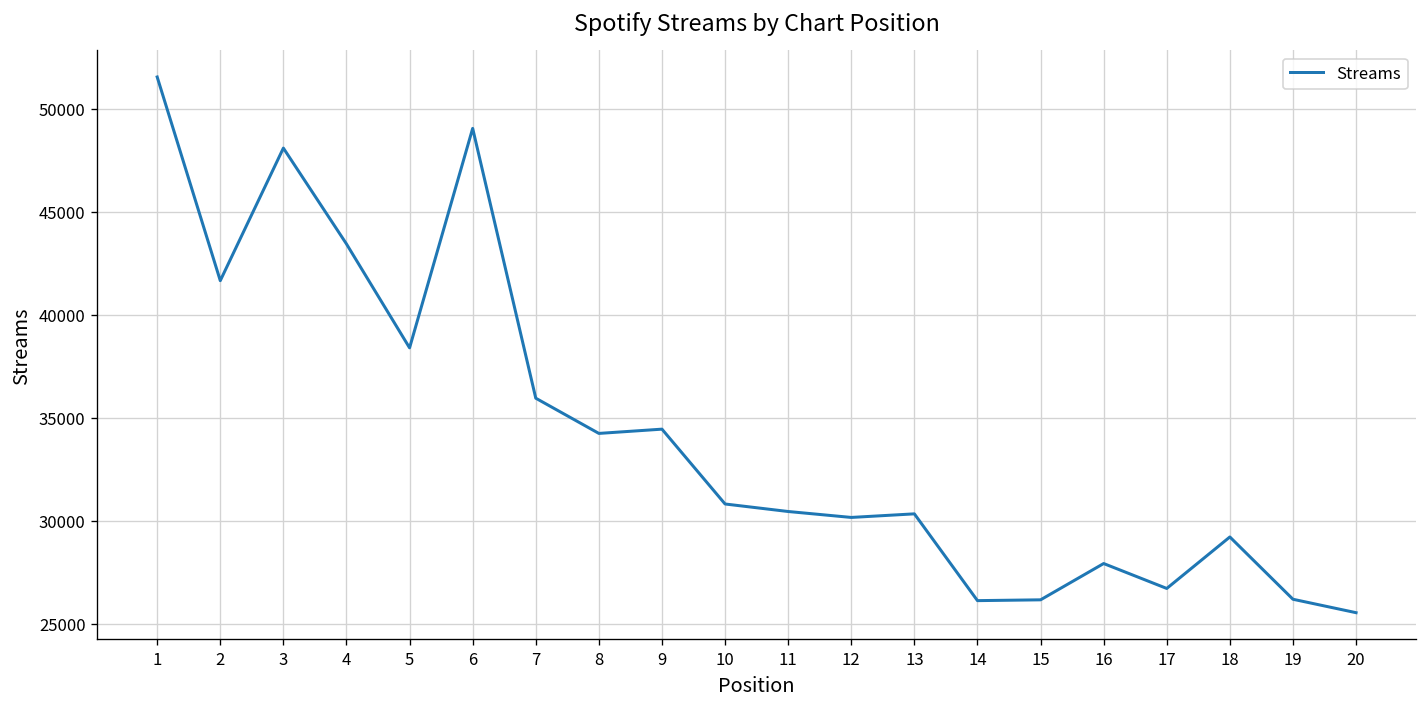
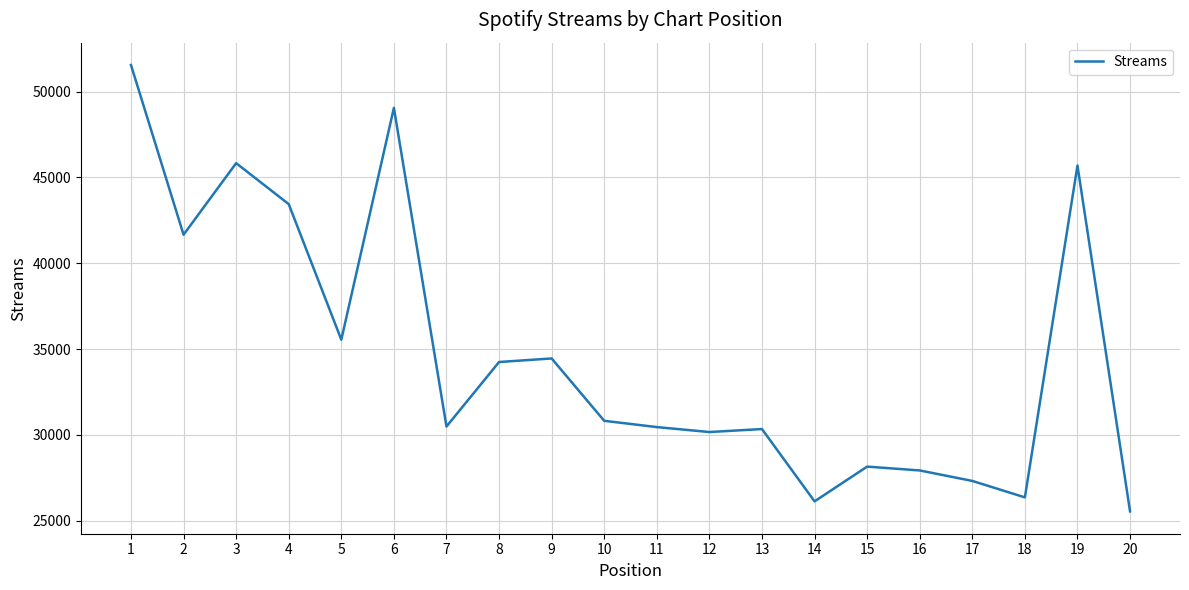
  {
    "1": 51600,
    "2": 41700,
-   "3": 48100,
+   "3": 45800,
    "4": 43400,
-   "5": 38400,
+   "5": 35500,
    "6": 49100,
-   "7": 36000,
+   "7": 30500,
    "8": 34200,
    "9": 34500,
    "10": 30800,
    "11": 30500,
    "12": 30200,
    "13": 30300,
    "14": 26100,
-   "15": 26200,
+   "15": 28200,
    "16": 27900,
-   "17": 26700,
-   "18": 29200,
-   "19": 26200,
+   "17": 27300,
+   "18": 26400,
+   "19": 45700,
    "20": 25500
  }
